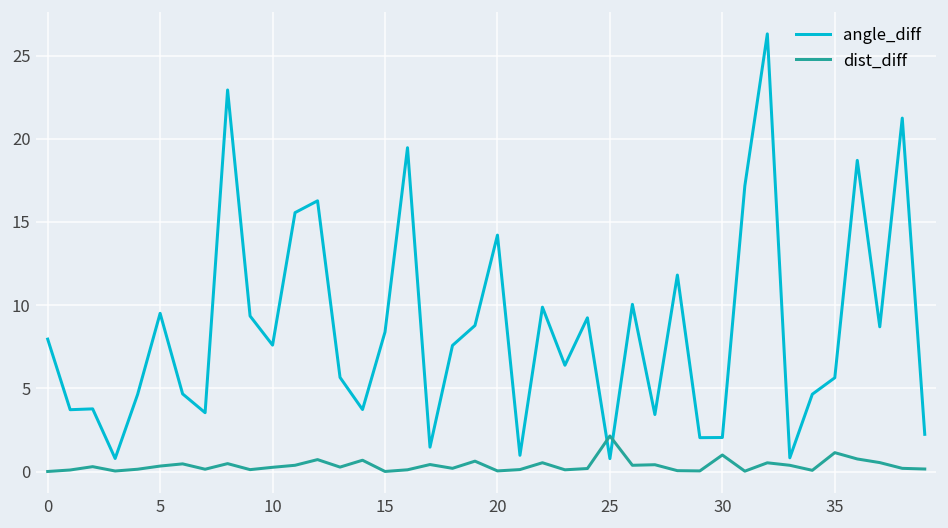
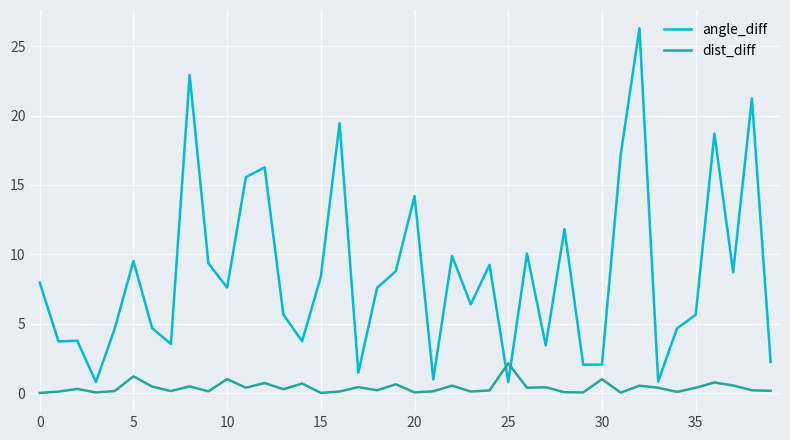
  {
    "angle_diff": {
      "0": 8.0,
      "5": 9.5,
      "10": 7.6,
      "15": 8.4,
      "20": 14.2,
      "25": 0.8,
      "30": 2.1,
      "35": 5.6
    },
    "dist_diff": {
      "0": 0.0,
-     "5": 0.3,
-     "10": 0.3,
+     "5": 1.2,
+     "10": 1.0,
      "15": 0.0,
      "20": 0.0,
      "25": 2.1,
      "30": 1.0,
-     "35": 1.1
+     "35": 0.4
    }
  }
